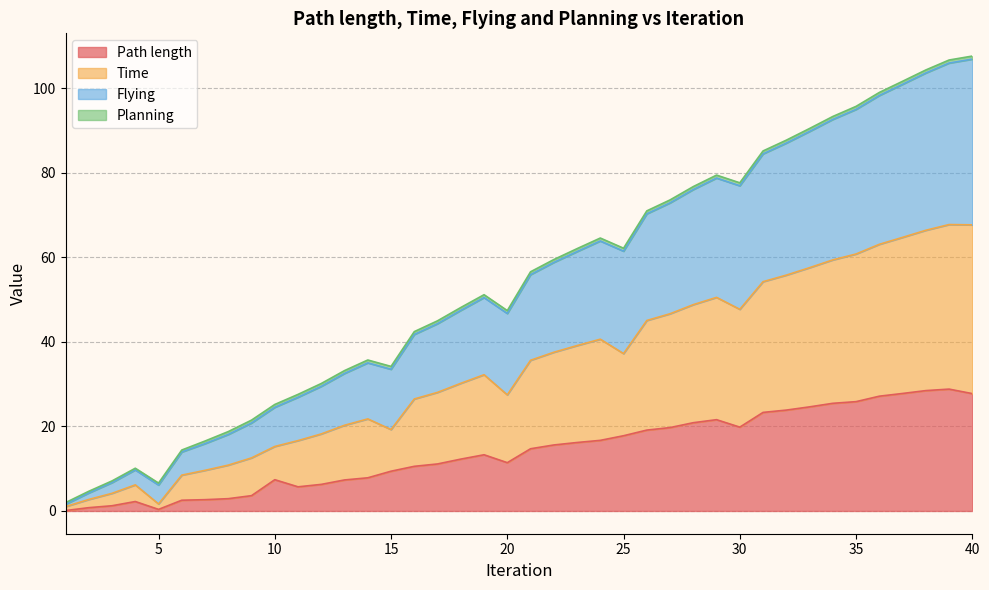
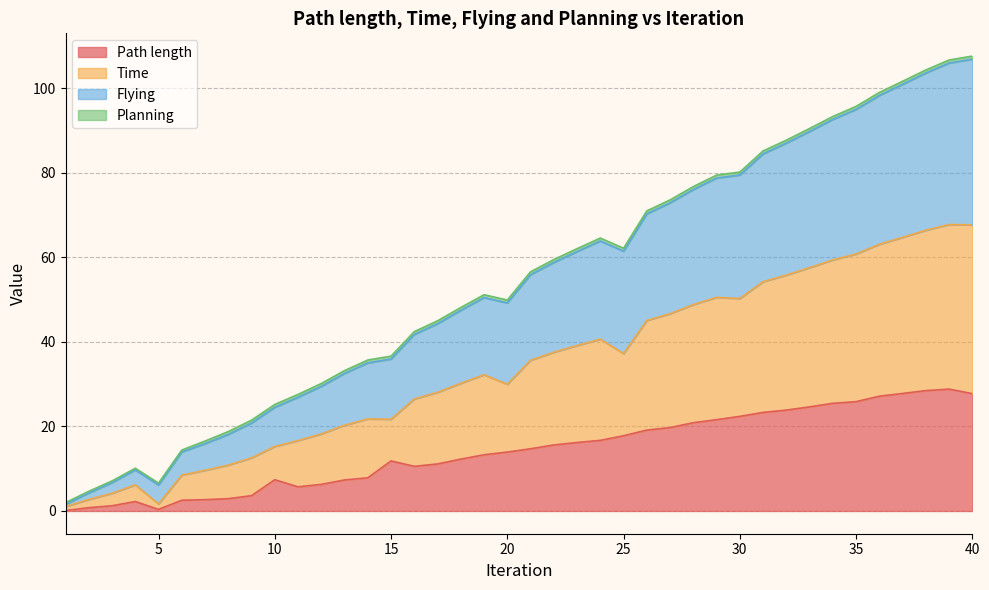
  {
    "Path length": {
      "5": 0,
      "10": 7,
-     "15": 9,
-     "20": 11,
+     "15": 12,
+     "20": 14,
      "25": 18,
-     "30": 20,
+     "30": 22,
      "35": 26,
      "40": 28
    },
    "Time": {
      "5": 1,
      "10": 8,
      "15": 10,
      "20": 16,
      "25": 19,
      "30": 28,
      "35": 35,
      "40": 40
    },
    "Flying": {
      "10": 9,
      "15": 14,
      "20": 19,
      "25": 24,
      "30": 29,
      "35": 34,
      "40": 39
    },
    "Planning": {
      "10": 1,
      "15": 1,
      "20": 1,
      "25": 1,
      "30": 1,
      "35": 1,
      "40": 1
    }
  }
